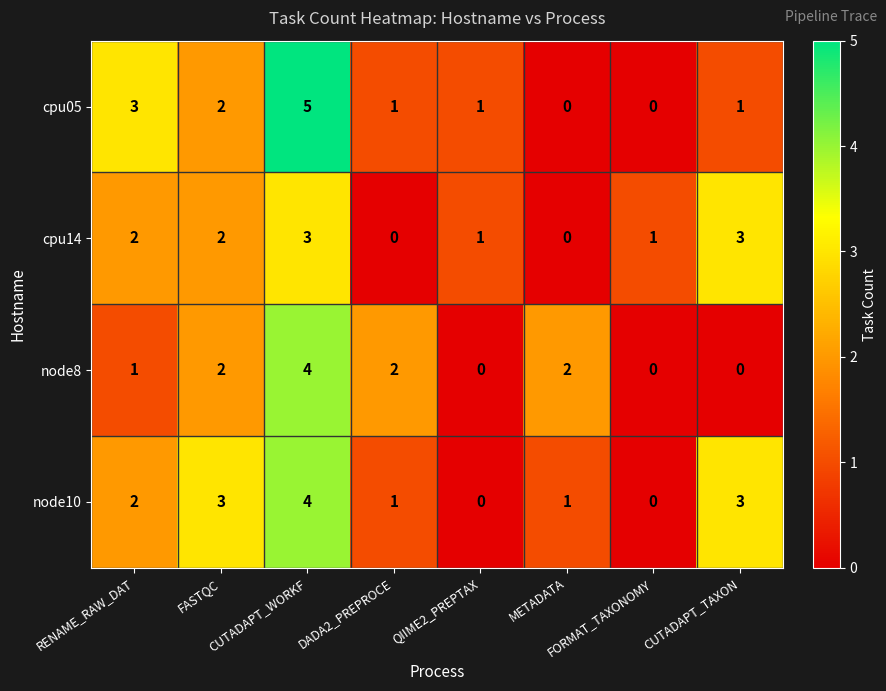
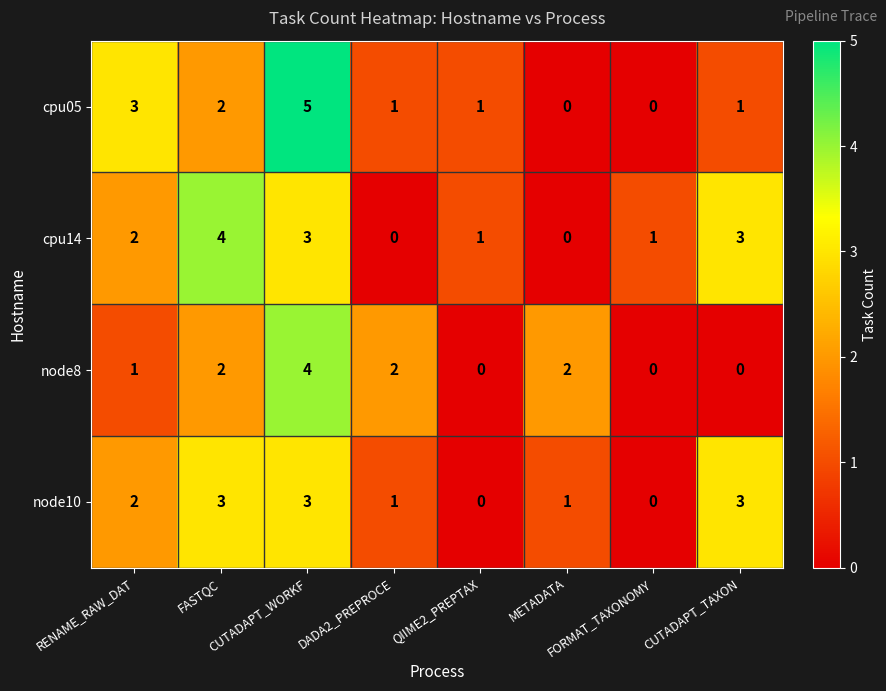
  {
    "cpu05": {
      "RENAME_RAW_DAT": 3,
      "FASTQC": 2,
      "CUTADAPT_WORKF": 5,
      "DADA2_PREPROCE": 1,
      "QIIME2_PREPTAX": 1,
      "METADATA": 0,
      "FORMAT_TAXONOMY": 0,
      "CUTADAPT_TAXON": 1
    },
    "cpu14": {
      "RENAME_RAW_DAT": 2,
-     "FASTQC": 2,
+     "FASTQC": 4,
      "CUTADAPT_WORKF": 3,
      "DADA2_PREPROCE": 0,
      "QIIME2_PREPTAX": 1,
      "METADATA": 0,
      "FORMAT_TAXONOMY": 1,
      "CUTADAPT_TAXON": 3
    },
    "node8": {
      "RENAME_RAW_DAT": 1,
      "FASTQC": 2,
      "CUTADAPT_WORKF": 4,
      "DADA2_PREPROCE": 2,
      "QIIME2_PREPTAX": 0,
      "METADATA": 2,
      "FORMAT_TAXONOMY": 0,
      "CUTADAPT_TAXON": 0
    },
    "node10": {
      "RENAME_RAW_DAT": 2,
      "FASTQC": 3,
-     "CUTADAPT_WORKF": 4,
+     "CUTADAPT_WORKF": 3,
      "DADA2_PREPROCE": 1,
      "QIIME2_PREPTAX": 0,
      "METADATA": 1,
      "FORMAT_TAXONOMY": 0,
      "CUTADAPT_TAXON": 3
    }
  }
